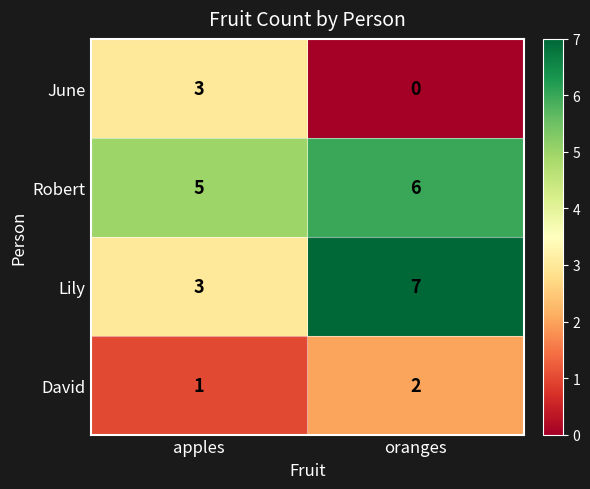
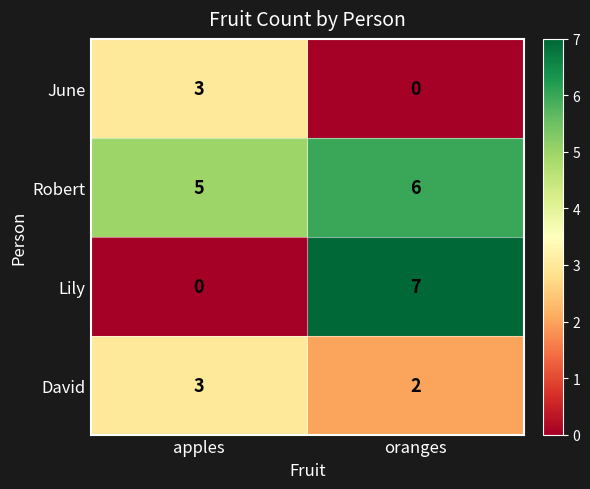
  {
    "June": {
      "apples": 3,
      "oranges": 0
    },
    "Robert": {
      "apples": 5,
      "oranges": 6
    },
    "Lily": {
-     "apples": 3,
+     "apples": 0,
      "oranges": 7
    },
    "David": {
-     "apples": 1,
+     "apples": 3,
      "oranges": 2
    }
  }
